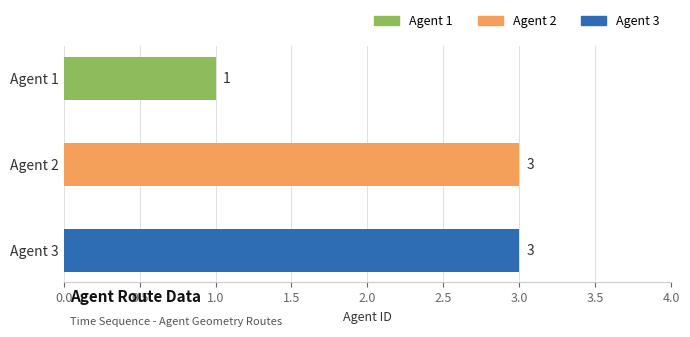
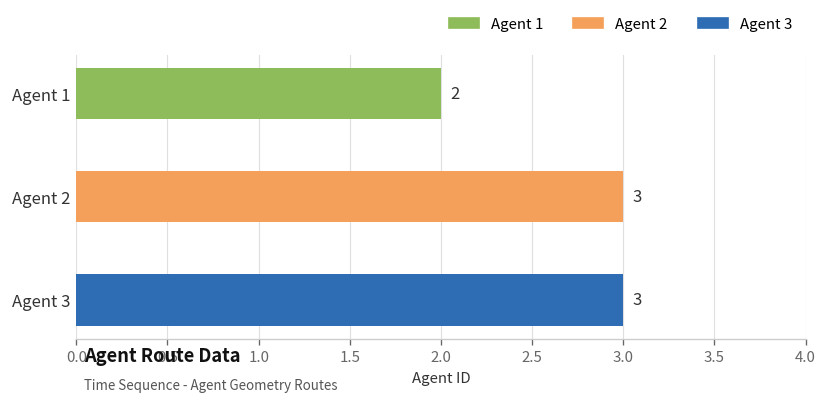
  {
-   "Agent 1": 1,
+   "Agent 1": 2,
    "Agent 2": 3,
    "Agent 3": 3
  }
